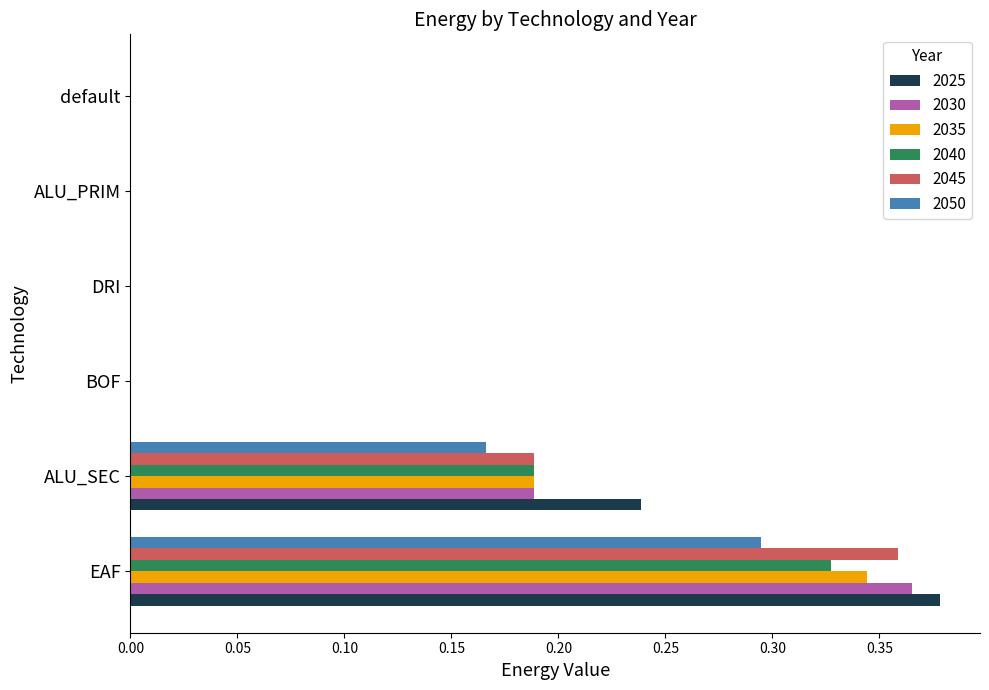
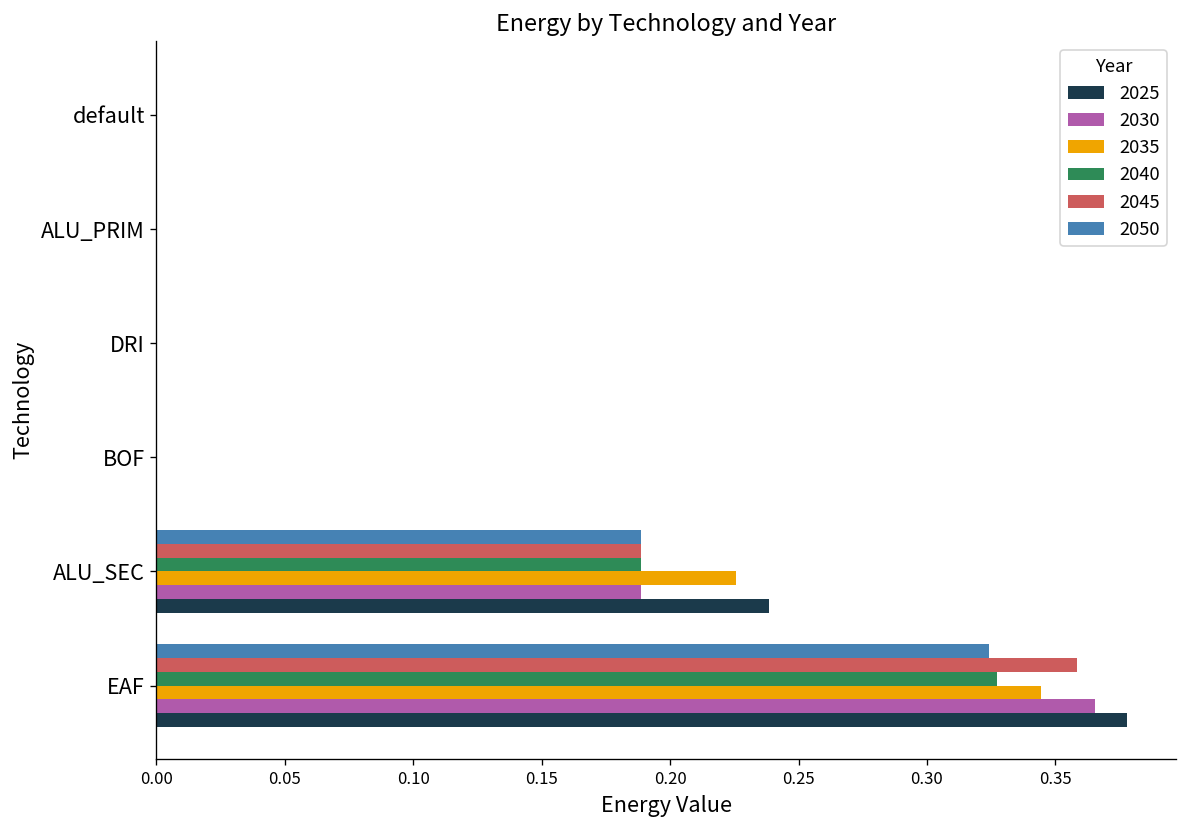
  {
    "2025": {
      "default": 0.000,
      "ALU_PRIM": 0.000,
      "DRI": 0.000,
      "BOF": 0.000,
      "ALU_SEC": 0.239,
      "EAF": 0.378
    },
    "2030": {
      "default": 0.000,
      "ALU_PRIM": 0.000,
      "DRI": 0.000,
      "BOF": 0.000,
      "ALU_SEC": 0.189,
      "EAF": 0.365
    },
    "2035": {
      "default": 0.000,
      "ALU_PRIM": 0.000,
      "DRI": 0.000,
      "BOF": 0.000,
-     "ALU_SEC": 0.189,
+     "ALU_SEC": 0.226,
      "EAF": 0.344
    },
    "2040": {
      "default": 0.000,
      "ALU_PRIM": 0.000,
      "DRI": 0.000,
      "BOF": 0.000,
      "ALU_SEC": 0.189,
      "EAF": 0.327
    },
    "2045": {
      "default": 0.000,
      "ALU_PRIM": 0.000,
      "DRI": 0.000,
      "BOF": 0.000,
      "ALU_SEC": 0.189,
      "EAF": 0.358
    },
    "2050": {
      "default": 0.000,
      "ALU_PRIM": 0.000,
      "DRI": 0.000,
      "BOF": 0.000,
-     "ALU_SEC": 0.166,
-     "EAF": 0.295
+     "ALU_SEC": 0.189,
+     "EAF": 0.324
    }
  }
